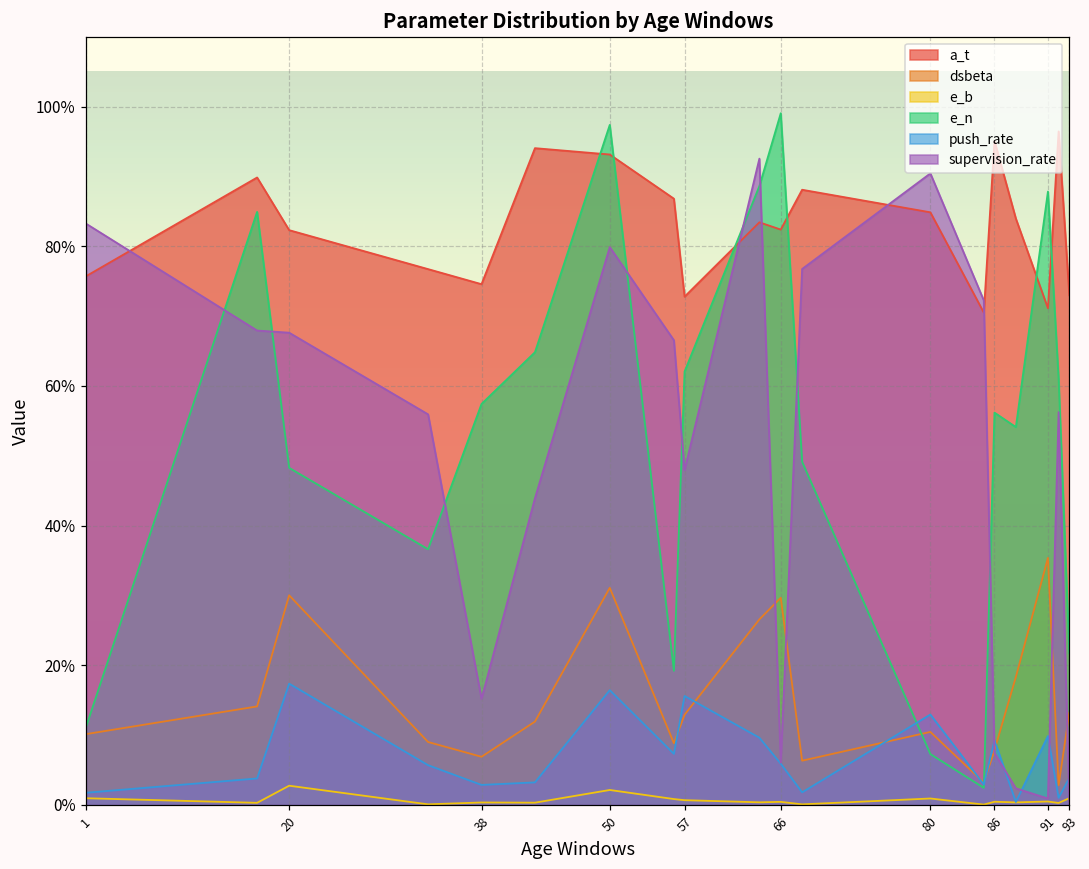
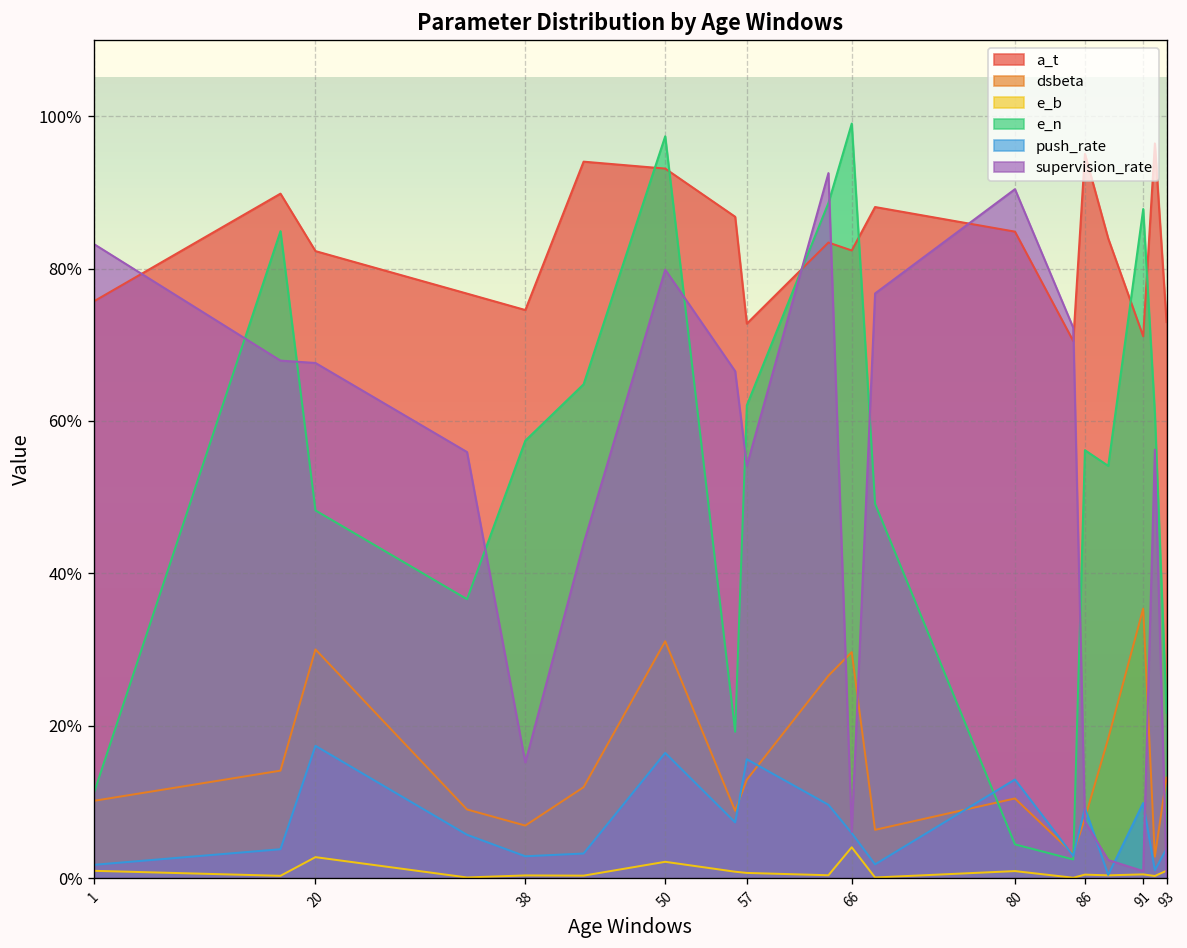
  {
    "e_b": {
      "1": "1%",
      "20": "3%",
      "38": "0%",
      "50": "2%",
      "57": "1%",
-     "66": "0%",
+     "66": "4%",
      "80": "1%",
      "86": "0%",
      "91": "0%",
      "93": "1%"
    },
    "e_n": {
      "1": "11%",
      "20": "48%",
      "38": "57%",
      "50": "97%",
      "57": "62%",
      "66": "99%",
-     "80": "7%",
+     "80": "4%",
      "86": "56%",
      "91": "88%",
      "93": "22%"
    },
    "push_rate": {
      "1": "2%",
      "20": "17%",
      "38": "3%",
      "50": "16%",
      "57": "16%",
      "80": "13%",
      "86": "9%",
      "91": "10%",
      "93": "4%"
    },
    "supervision_rate": {
      "1": "83%",
      "20": "68%",
      "38": "15%",
      "50": "80%",
-     "57": "48%",
+     "57": "54%",
      "86": "7%",
      "91": "1%",
      "93": "0%"
    }
  }
